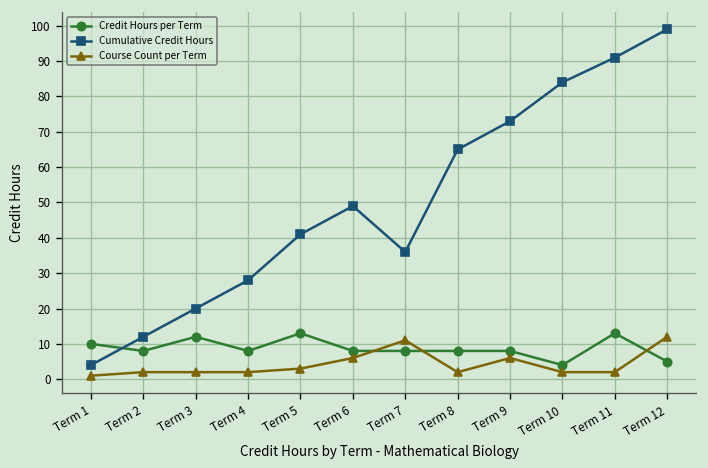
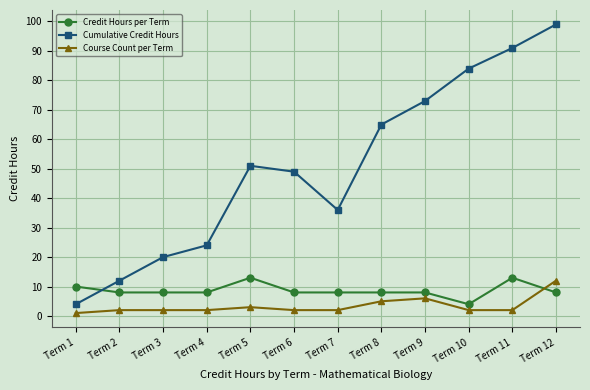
  {
    "Credit Hours per Term": {
      "Term 1": 10,
      "Term 2": 8,
-     "Term 3": 12,
+     "Term 3": 8,
      "Term 4": 8,
      "Term 5": 13,
      "Term 6": 8,
      "Term 7": 8,
      "Term 8": 8,
      "Term 9": 8,
      "Term 10": 4,
      "Term 11": 13,
-     "Term 12": 5
+     "Term 12": 8
    },
    "Cumulative Credit Hours": {
      "Term 1": 4,
      "Term 2": 12,
      "Term 3": 20,
-     "Term 4": 28,
-     "Term 5": 41,
+     "Term 4": 24,
+     "Term 5": 51,
      "Term 6": 49,
      "Term 7": 36,
      "Term 8": 65,
      "Term 9": 73,
      "Term 10": 84,
      "Term 11": 91,
      "Term 12": 99
    },
    "Course Count per Term": {
      "Term 1": 1,
      "Term 2": 2,
      "Term 3": 2,
      "Term 4": 2,
      "Term 5": 3,
-     "Term 6": 6,
-     "Term 7": 11,
-     "Term 8": 2,
+     "Term 6": 2,
+     "Term 7": 2,
+     "Term 8": 5,
      "Term 9": 6,
      "Term 10": 2,
      "Term 11": 2,
      "Term 12": 12
    }
  }
